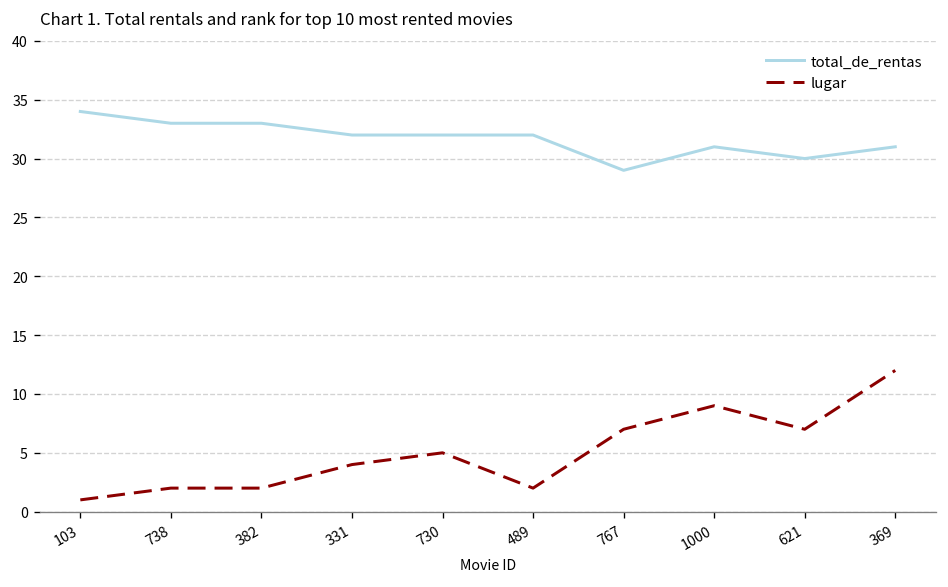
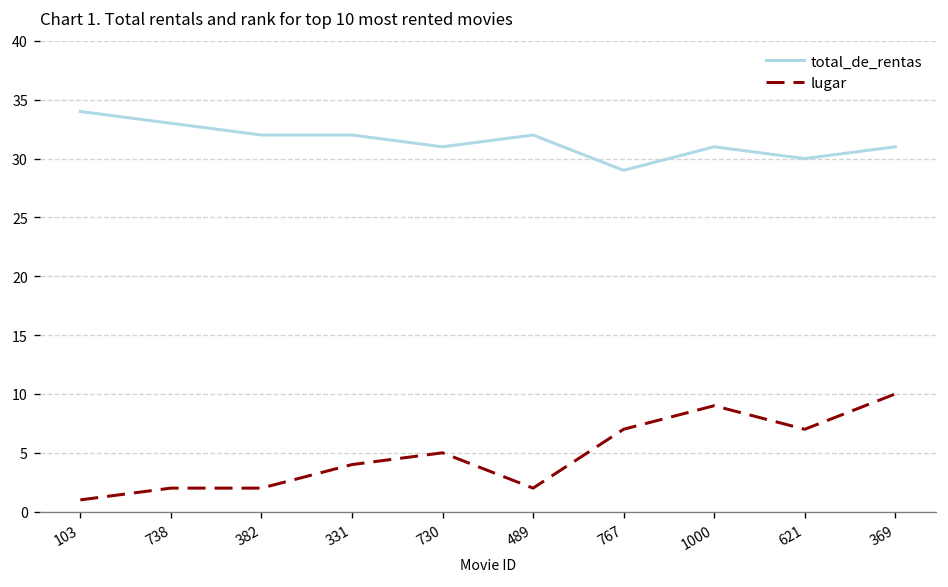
  {
    "total_de_rentas": {
      "103": 34,
      "738": 33,
-     "382": 33,
+     "382": 32,
      "331": 32,
-     "730": 32,
+     "730": 31,
      "489": 32,
      "767": 29,
      "1000": 31,
      "621": 30,
      "369": 31
    },
    "lugar": {
      "103": 1,
      "738": 2,
      "382": 2,
      "331": 4,
      "730": 5,
      "489": 2,
      "767": 7,
      "1000": 9,
      "621": 7,
-     "369": 12
+     "369": 10
    }
  }
